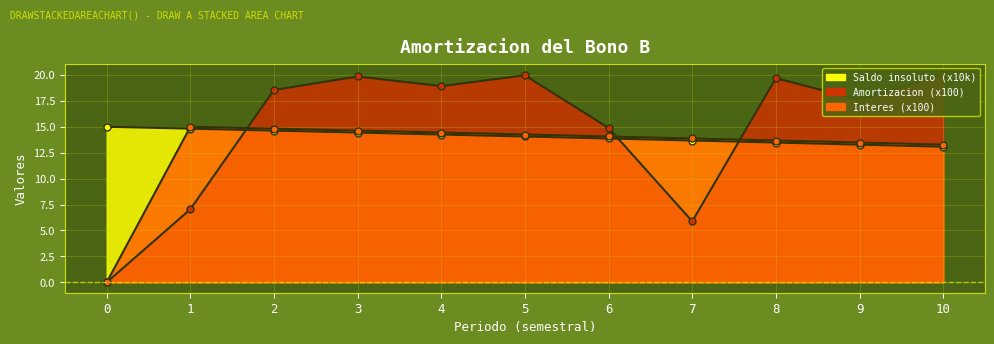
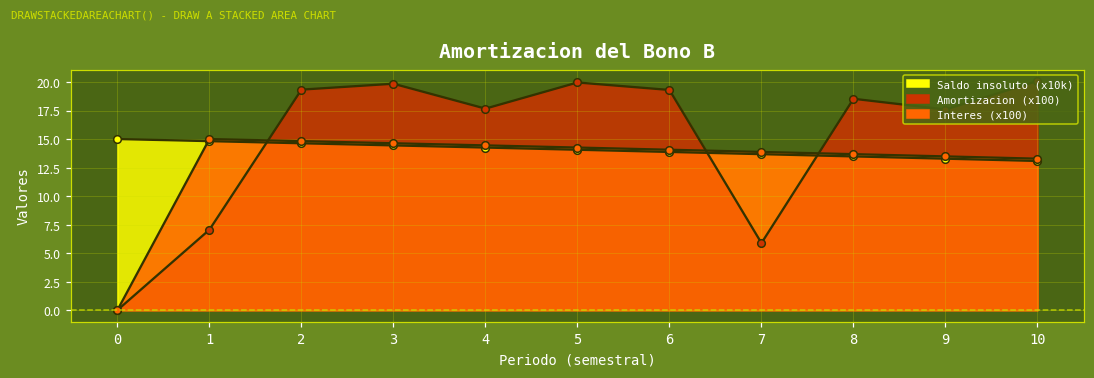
  {
    "Saldo insoluto (x10k)": {
      "0": 15.0
    },
    "Amortizacion (x100)": {
      "1": 7.1,
-     "2": 18.6,
+     "2": 19.3,
      "3": 19.9,
-     "4": 18.9,
+     "4": 17.7,
      "5": 20.0,
-     "6": 14.9,
+     "6": 19.3,
      "7": 5.9,
-     "8": 19.7
+     "8": 18.5
    }
  }
